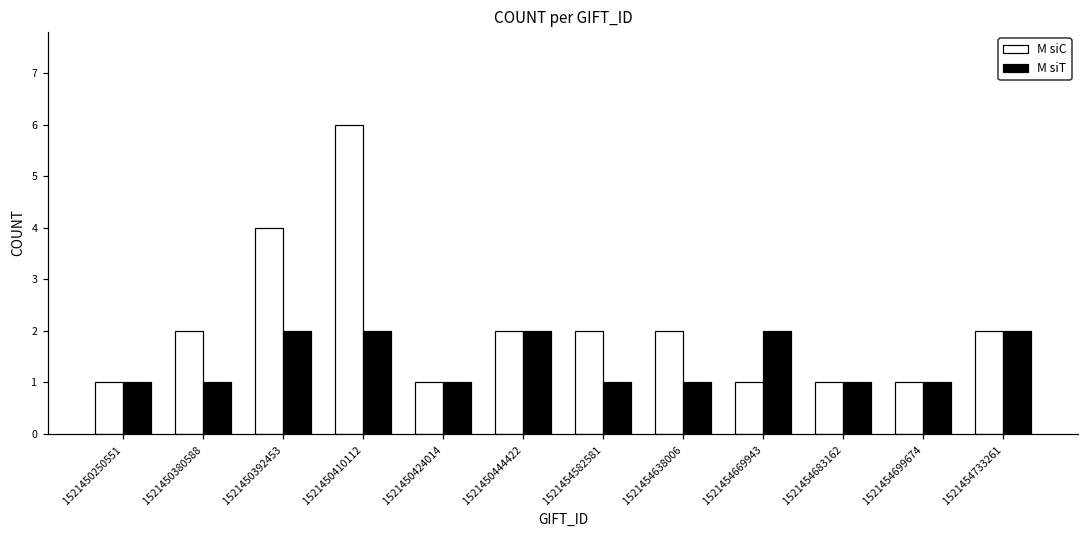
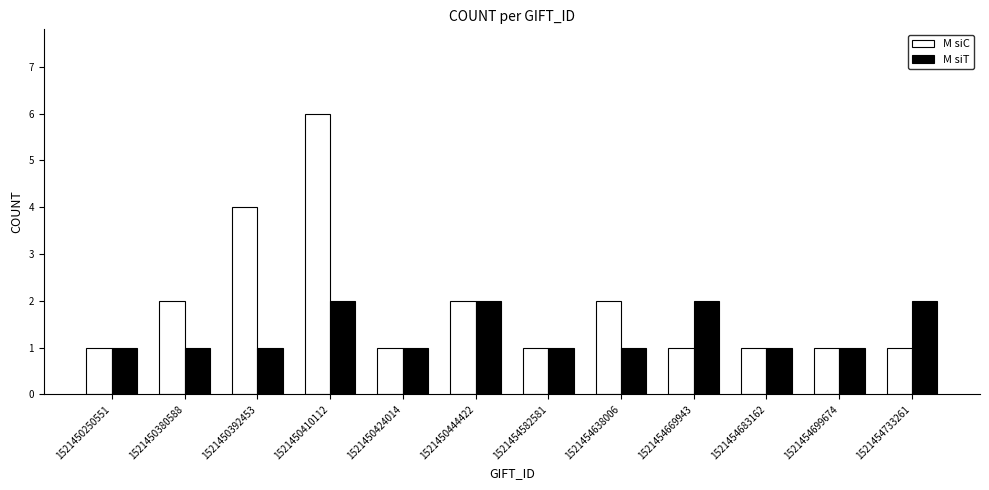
  {
    "M siC": {
      "1521450250551": 1,
      "1521450380588": 2,
      "1521450392453": 4,
      "1521450410112": 6,
      "1521450424014": 1,
      "1521450444422": 2,
-     "1521454582581": 2,
+     "1521454582581": 1,
      "1521454638006": 2,
      "1521454669943": 1,
      "1521454683162": 1,
      "1521454699674": 1,
-     "1521454733261": 2
+     "1521454733261": 1
    },
    "M siT": {
      "1521450250551": 1,
      "1521450380588": 1,
-     "1521450392453": 2,
+     "1521450392453": 1,
      "1521450410112": 2,
      "1521450424014": 1,
      "1521450444422": 2,
      "1521454582581": 1,
      "1521454638006": 1,
      "1521454669943": 2,
      "1521454683162": 1,
      "1521454699674": 1,
      "1521454733261": 2
    }
  }
